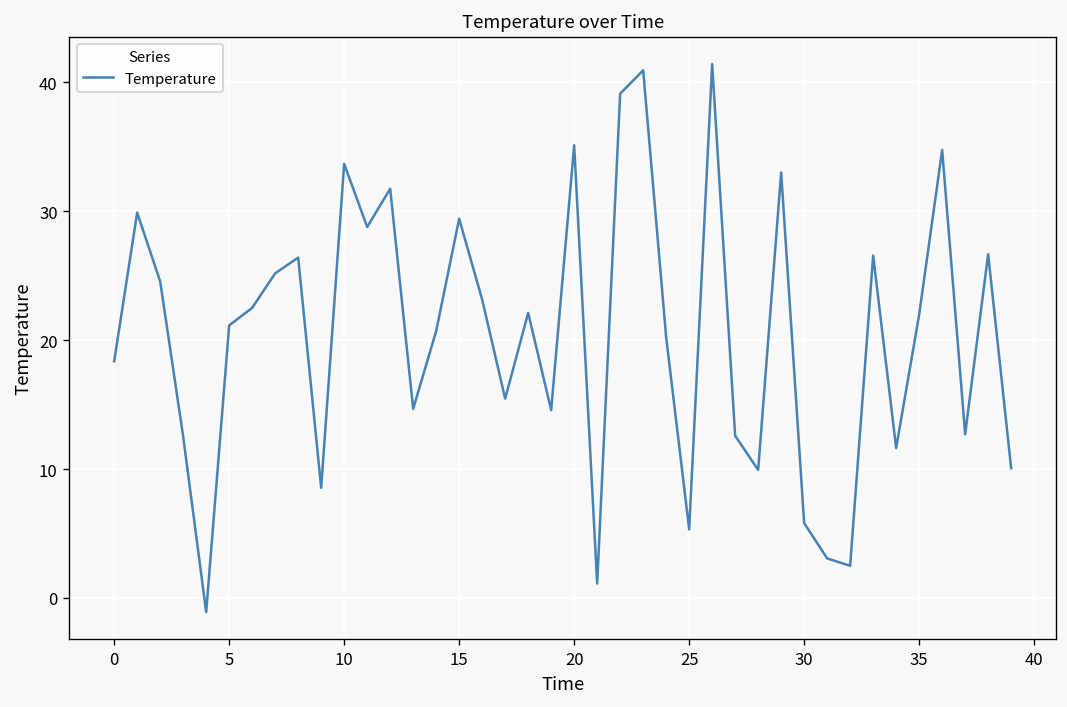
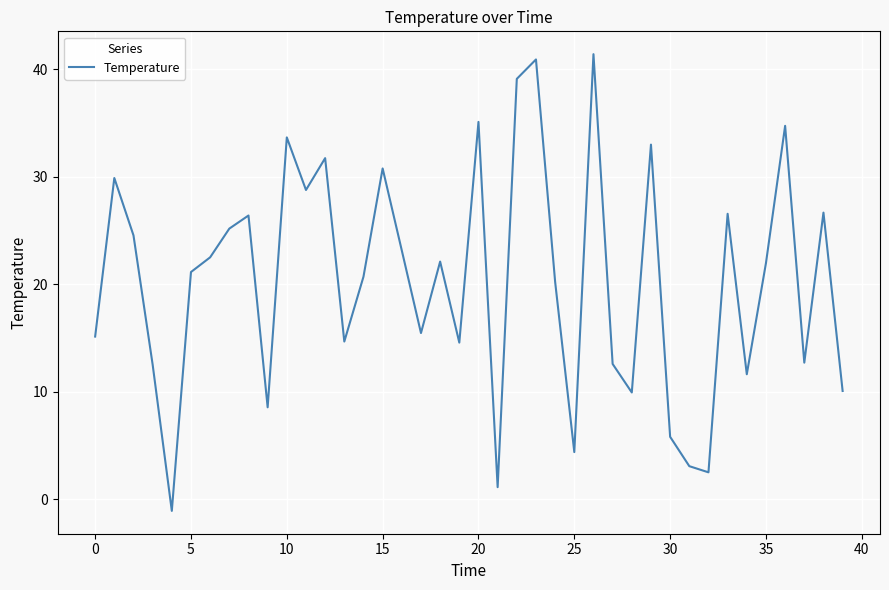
  {
-   "0": 18.4,
+   "0": 15.1,
    "5": 21.1,
    "10": 33.7,
-   "15": 29.4,
+   "15": 30.8,
    "20": 35.1,
-   "25": 5.3,
+   "25": 4.4,
    "30": 5.8,
    "35": 22.0
  }
